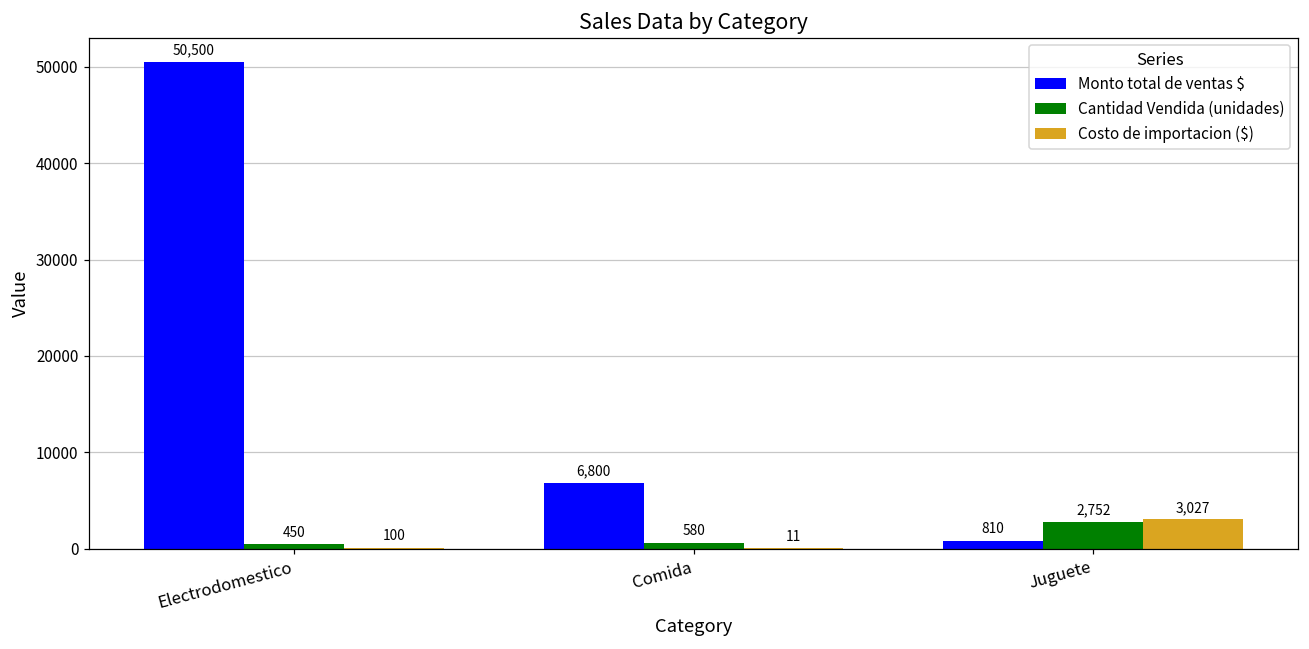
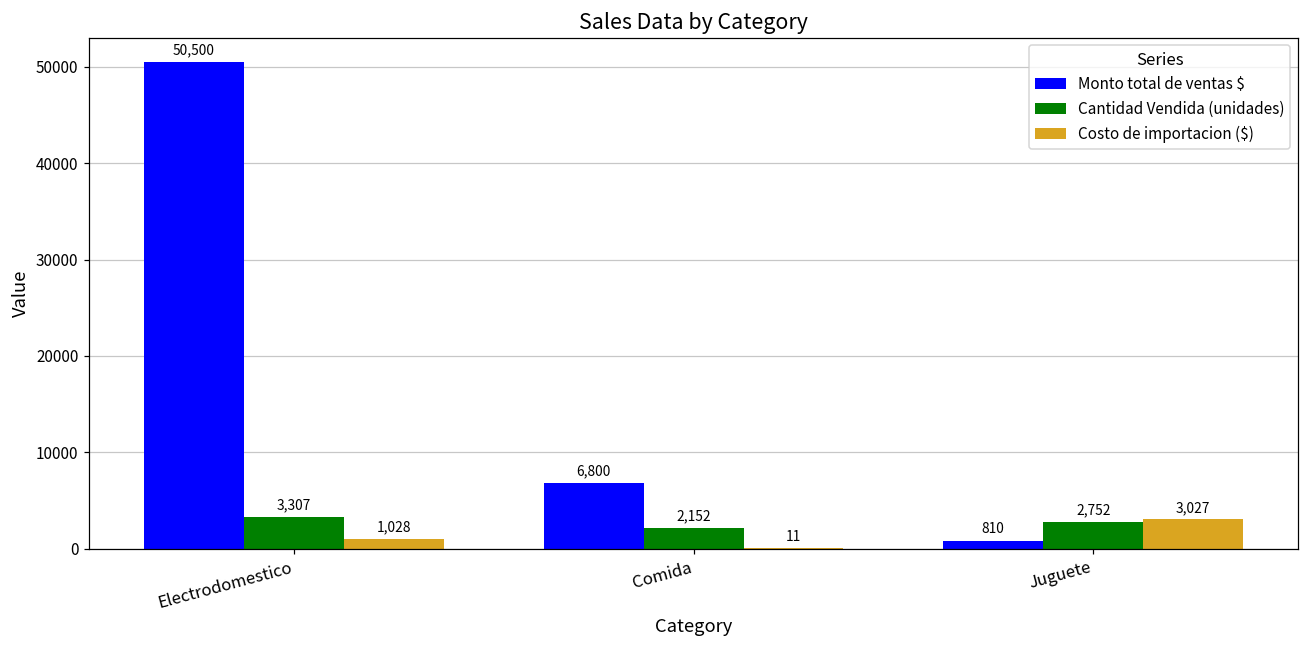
  {
    "Monto total de ventas $": {
      "Electrodomestico": "50,500",
      "Comida": "6,800",
      "Juguete": "810"
    },
    "Cantidad Vendida (unidades)": {
-     "Electrodomestico": "450",
-     "Comida": "580",
+     "Electrodomestico": "3,307",
+     "Comida": "2,152",
      "Juguete": "2,752"
    },
    "Costo de importacion ($)": {
-     "Electrodomestico": "100",
+     "Electrodomestico": "1,028",
      "Comida": "11",
      "Juguete": "3,027"
    }
  }
